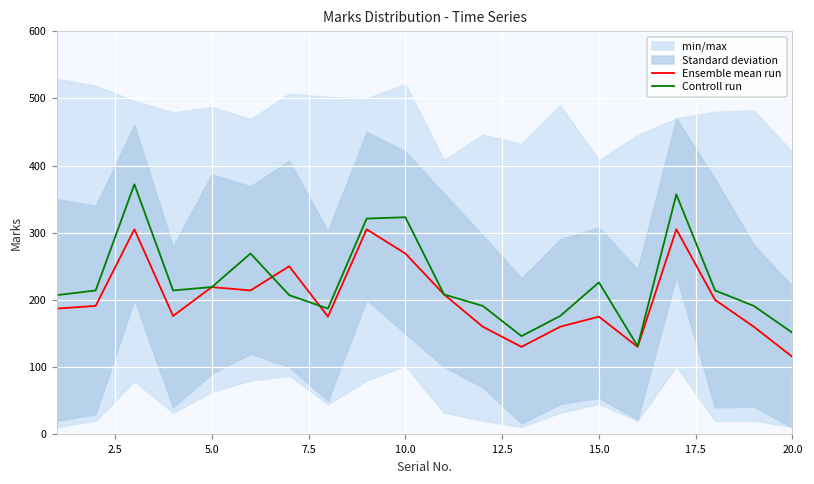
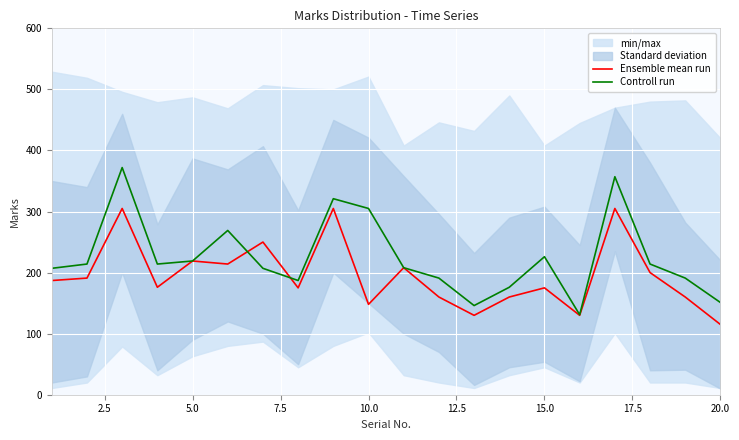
  {
    "Ensemble mean run": {
-     "10.0": 270,
+     "10.0": 150,
      "15.0": 180,
      "20.0": 120
    },
    "Controll run": {
-     "10.0": 320,
+     "10.0": 310,
      "15.0": 230,
      "20.0": 150
    }
  }
